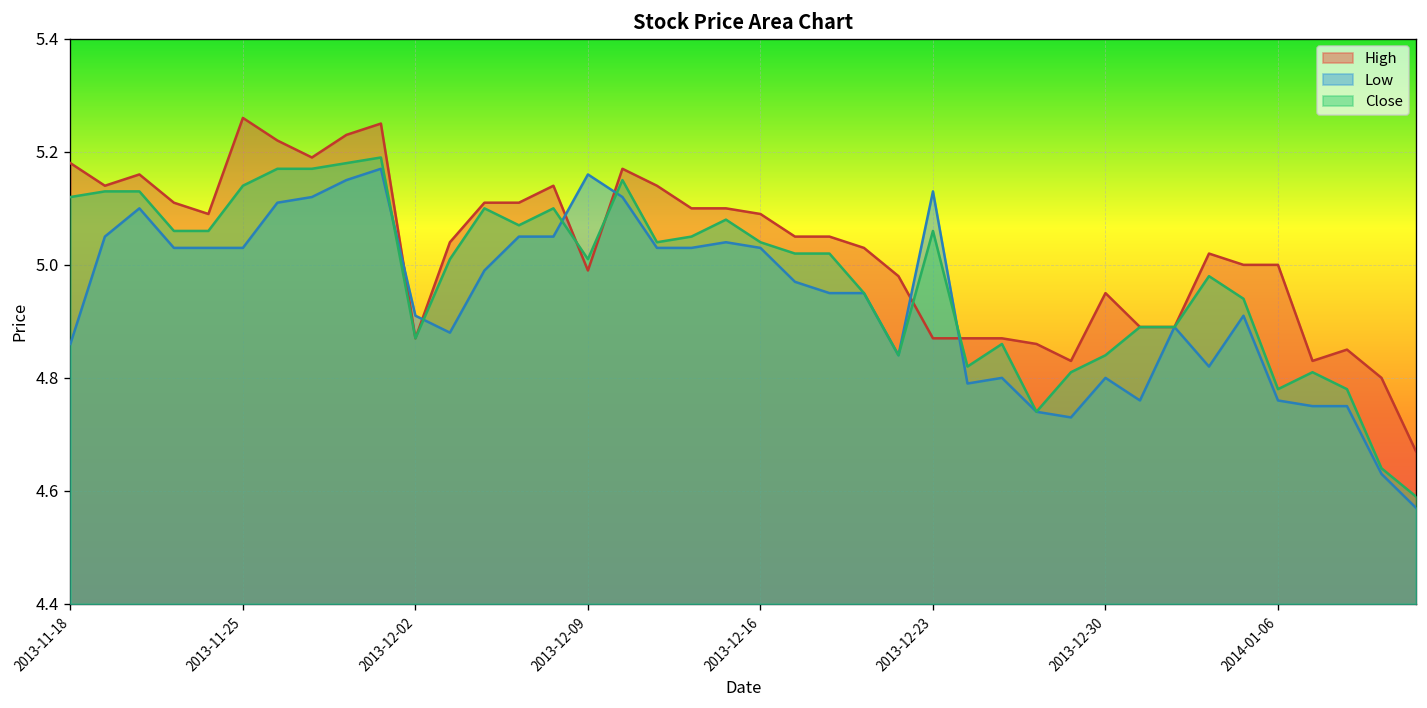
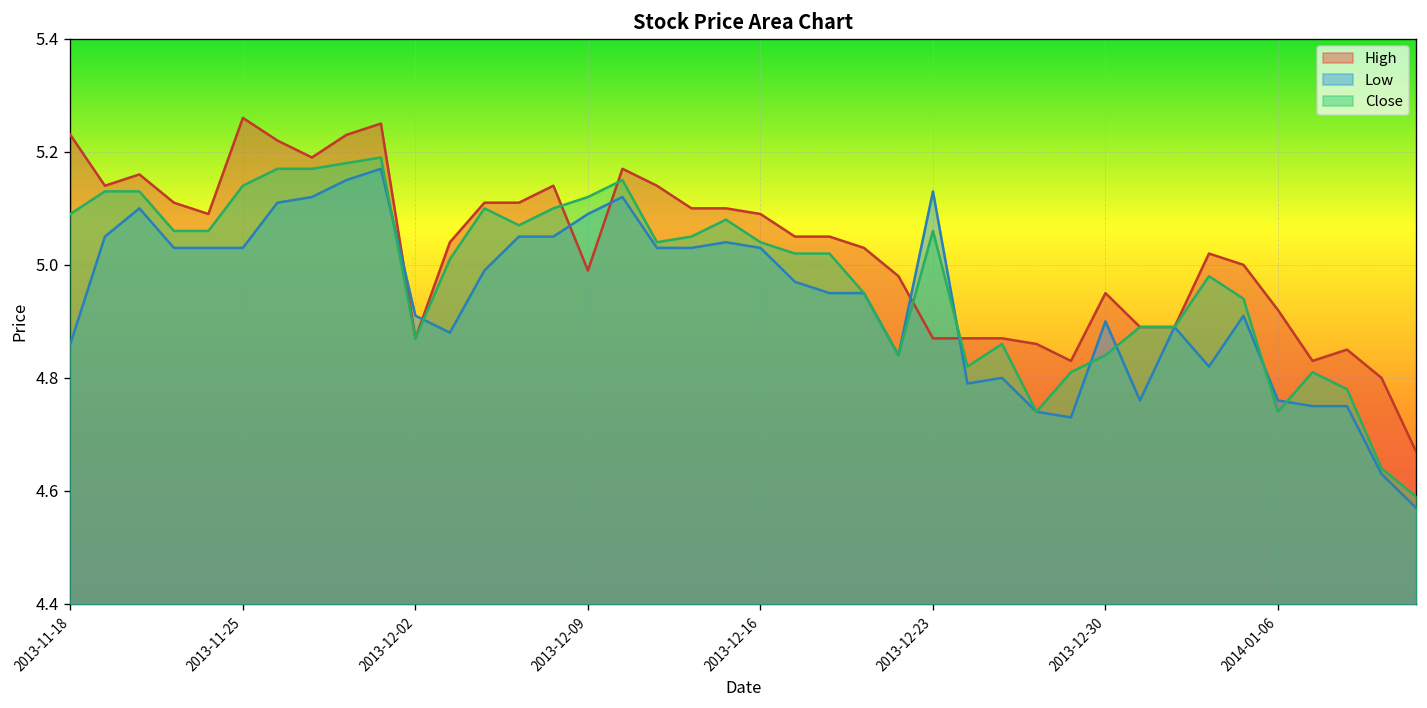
  {
    "High": {
-     "2013-11-18": 5.18,
+     "2013-11-18": 5.23,
      "2013-11-25": 5.26,
      "2013-12-09": 4.99,
      "2013-12-16": 5.09,
      "2013-12-23": 4.87,
      "2013-12-30": 4.95,
-     "2014-01-06": 5.00
+     "2014-01-06": 4.92
    },
    "Low": {
      "2013-11-18": 4.86,
      "2013-11-25": 5.03,
      "2013-12-02": 4.91,
-     "2013-12-09": 5.16,
+     "2013-12-09": 5.09,
      "2013-12-16": 5.03,
      "2013-12-23": 5.13,
-     "2013-12-30": 4.8,
+     "2013-12-30": 4.9,
      "2014-01-06": 4.76
    },
    "Close": {
-     "2013-11-18": 5.12,
+     "2013-11-18": 5.09,
      "2013-11-25": 5.14,
-     "2013-12-09": 5.01,
+     "2013-12-09": 5.12,
      "2013-12-16": 5.04,
      "2013-12-23": 5.06,
      "2013-12-30": 4.84,
-     "2014-01-06": 4.78
+     "2014-01-06": 4.74
    }
  }
